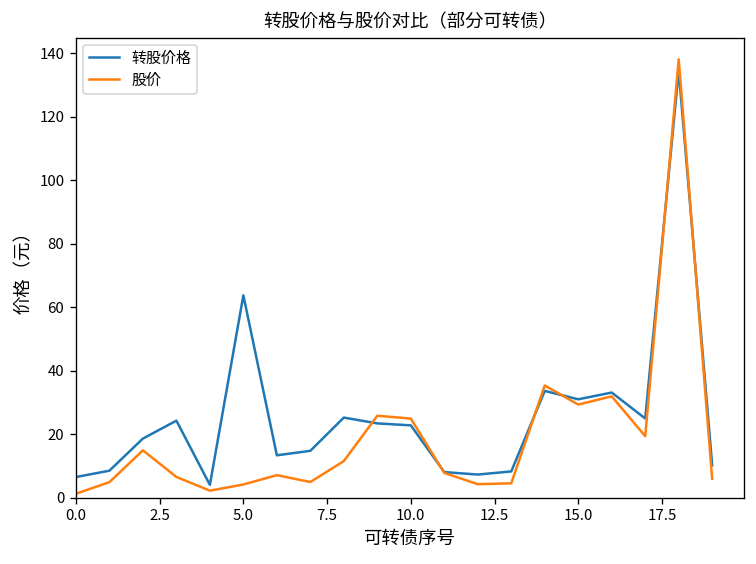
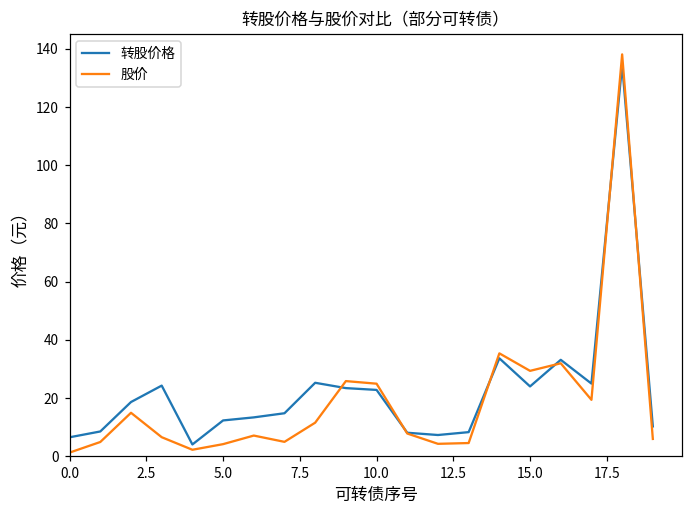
  {
    "转股价格": {
      "0.0": 7,
-     "5.0": 64,
+     "5.0": 12,
      "10.0": 23,
-     "15.0": 31
+     "15.0": 24
    },
    "股价": {
      "0.0": 1,
      "5.0": 4,
      "10.0": 25,
      "15.0": 29
    }
  }
